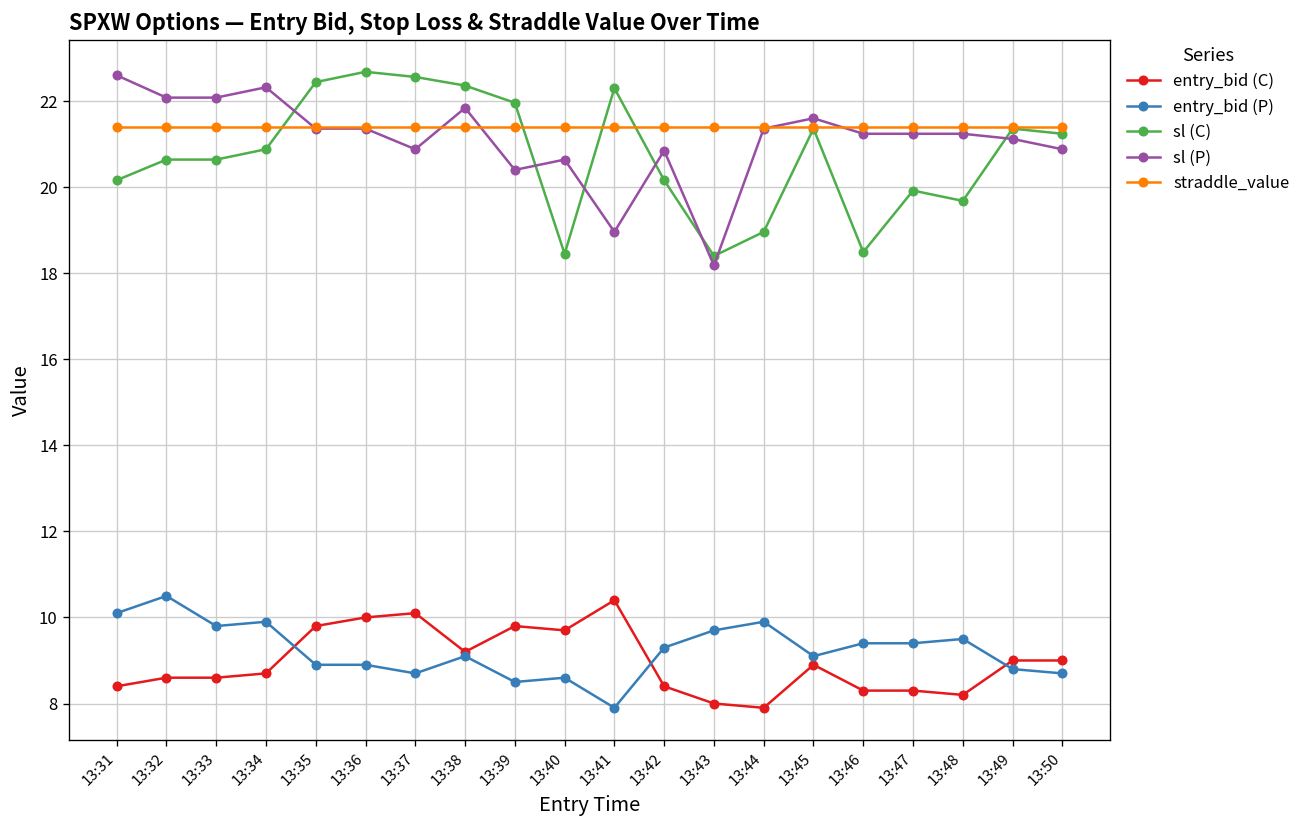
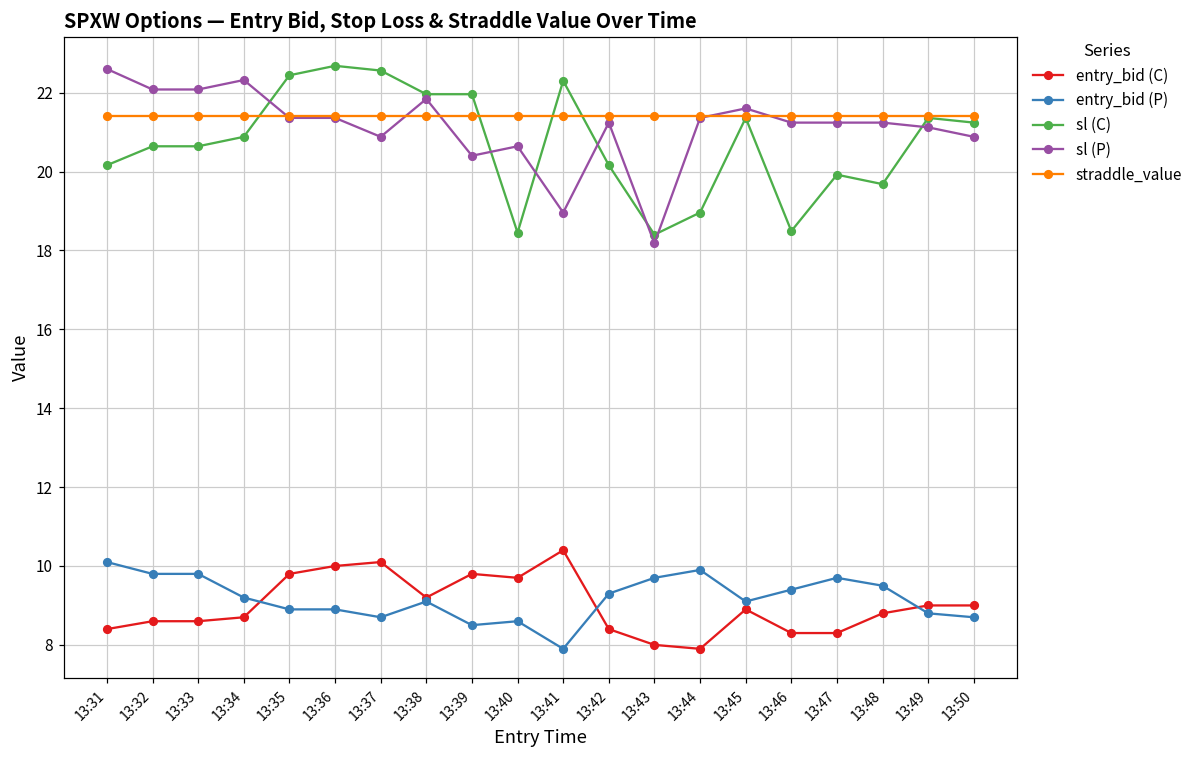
  {
    "entry_bid (C)": {
      "13:31": 8.4,
      "13:32": 8.6,
      "13:33": 8.6,
      "13:34": 8.7,
      "13:35": 9.8,
      "13:36": 10.0,
      "13:37": 10.1,
      "13:38": 9.2,
      "13:39": 9.8,
      "13:40": 9.7,
      "13:41": 10.4,
      "13:42": 8.4,
      "13:43": 8.0,
      "13:44": 7.9,
      "13:45": 8.9,
      "13:46": 8.3,
      "13:47": 8.3,
-     "13:48": 8.2,
+     "13:48": 8.8,
      "13:49": 9.0,
      "13:50": 9.0
    },
    "entry_bid (P)": {
      "13:31": 10.1,
-     "13:32": 10.5,
+     "13:32": 9.8,
      "13:33": 9.8,
-     "13:34": 9.9,
+     "13:34": 9.2,
      "13:35": 8.9,
      "13:36": 8.9,
      "13:37": 8.7,
      "13:38": 9.1,
      "13:39": 8.5,
      "13:40": 8.6,
      "13:41": 7.9,
      "13:42": 9.3,
      "13:43": 9.7,
      "13:44": 9.9,
      "13:45": 9.1,
      "13:46": 9.4,
-     "13:47": 9.4,
+     "13:47": 9.7,
      "13:48": 9.5,
      "13:49": 8.8,
      "13:50": 8.7
    },
    "sl (C)": {
      "13:31": 20.2,
      "13:32": 20.6,
      "13:33": 20.6,
      "13:34": 20.9,
      "13:35": 22.4,
      "13:36": 22.7,
      "13:37": 22.6,
-     "13:38": 22.4,
+     "13:38": 22.0,
      "13:39": 22.0,
      "13:40": 18.5,
      "13:41": 22.3,
      "13:42": 20.2,
      "13:43": 18.4,
      "13:44": 19.0,
      "13:46": 18.5,
      "13:47": 19.9,
      "13:48": 19.7,
      "13:50": 21.2
    },
    "sl (P)": {
      "13:31": 22.6,
      "13:32": 22.1,
      "13:33": 22.1,
      "13:34": 22.3,
      "13:37": 20.9,
      "13:38": 21.8,
      "13:39": 20.4,
      "13:40": 20.6,
      "13:41": 19.0,
-     "13:42": 20.9,
+     "13:42": 21.2,
      "13:43": 18.2,
      "13:45": 21.6,
      "13:46": 21.2,
      "13:47": 21.2,
      "13:48": 21.2,
      "13:49": 21.1,
      "13:50": 20.9
    },
    "straddle_value": {
      "13:31": 21.4,
      "13:32": 21.4,
      "13:33": 21.4,
      "13:34": 21.4,
      "13:37": 21.4,
      "13:38": 21.4,
      "13:39": 21.4,
      "13:40": 21.4,
      "13:41": 21.4,
      "13:42": 21.4,
      "13:43": 21.4,
      "13:46": 21.4,
      "13:47": 21.4,
      "13:48": 21.4,
      "13:50": 21.4
    }
  }
